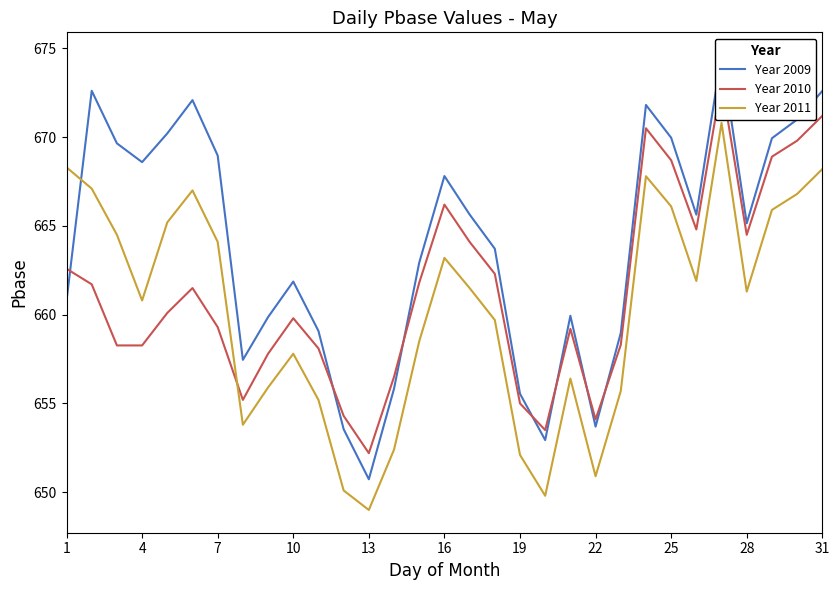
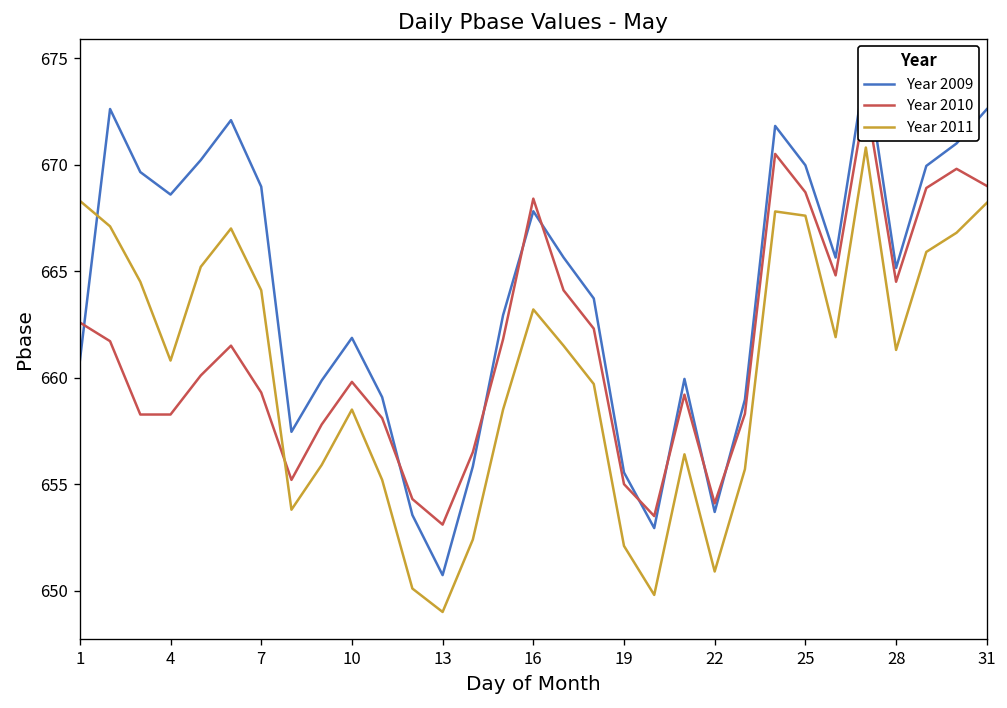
  {
    "Year 2009": {
      "1": 660.8,
      "4": 668.6,
      "7": 669.0,
      "10": 661.9,
      "13": 650.7,
      "16": 667.8,
      "19": 655.5,
      "22": 653.7,
      "25": 670.0,
      "28": 665.1,
      "31": 672.6
    },
    "Year 2010": {
      "1": 662.6,
      "4": 658.3,
      "7": 659.3,
      "10": 659.8,
-     "13": 652.2,
-     "16": 666.2,
+     "13": 653.1,
+     "16": 668.4,
      "19": 655.0,
      "22": 654.1,
      "25": 668.7,
      "28": 664.5,
-     "31": 671.2
+     "31": 669.0
    },
    "Year 2011": {
      "1": 668.3,
      "4": 660.8,
      "7": 664.1,
-     "10": 657.8,
+     "10": 658.5,
      "13": 649.0,
      "16": 663.2,
      "19": 652.1,
      "22": 650.9,
-     "25": 666.1,
+     "25": 667.6,
      "28": 661.3,
      "31": 668.2
    }
  }
